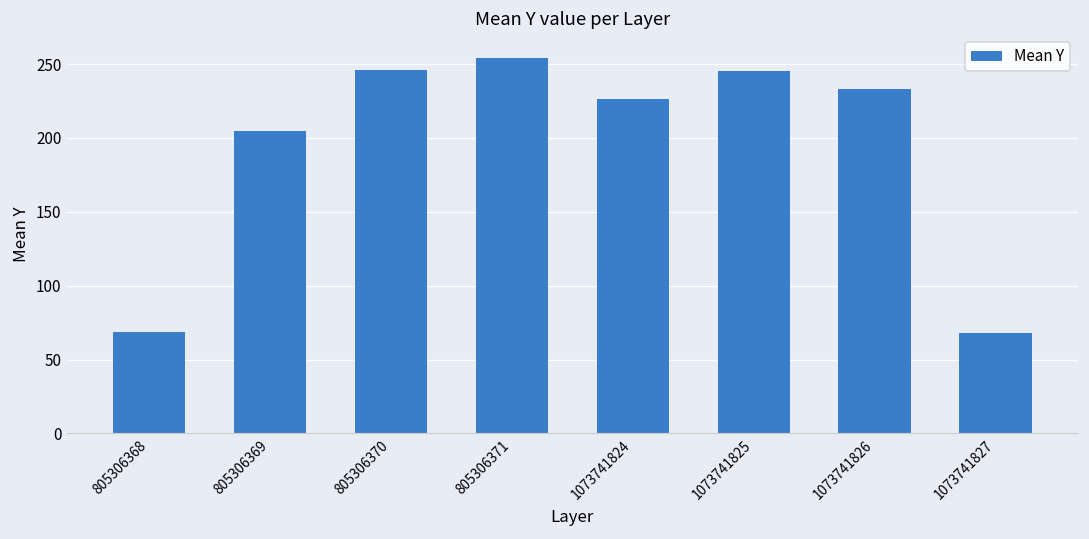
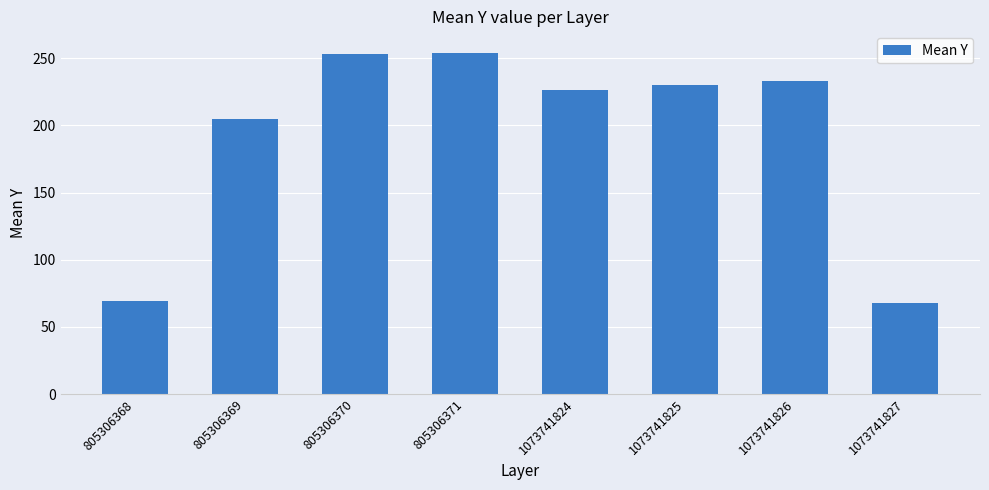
  {
    "805306368": 69,
    "805306369": 205,
-   "805306370": 246,
+   "805306370": 253,
    "805306371": 254,
    "1073741824": 226,
-   "1073741825": 245,
+   "1073741825": 230,
    "1073741826": 233,
    "1073741827": 68
  }
